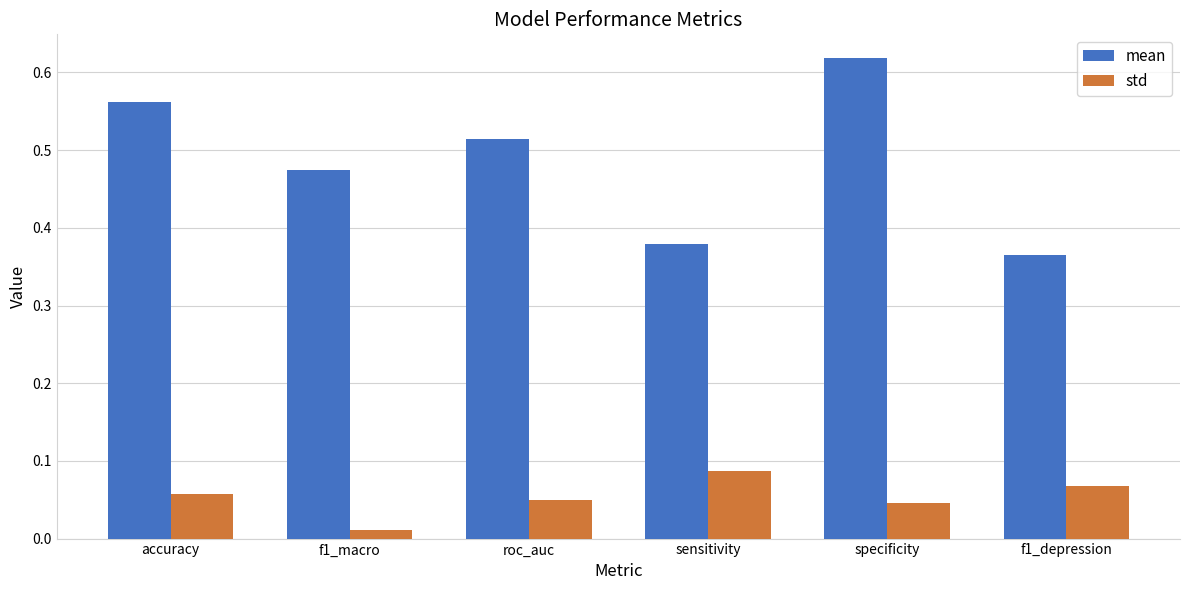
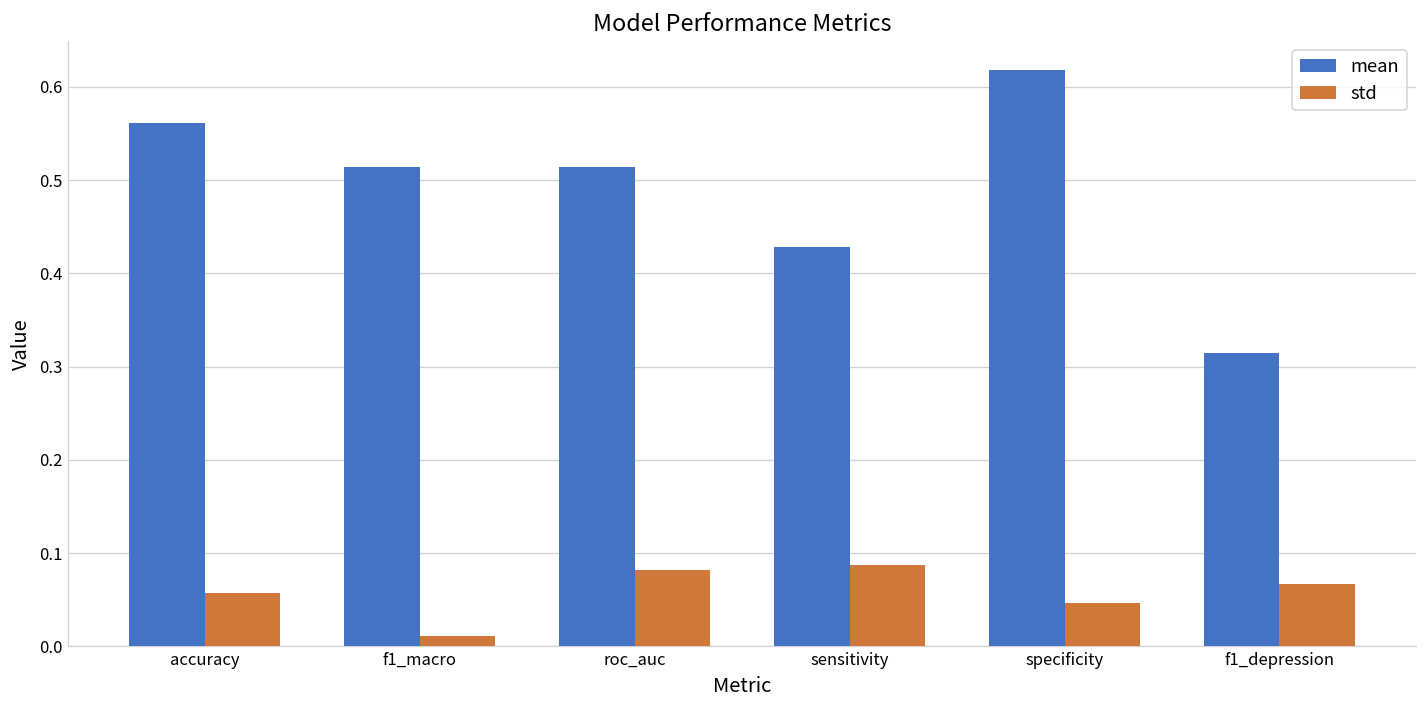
  {
    "mean": {
      "accuracy": 0.56,
-     "f1_macro": 0.48,
+     "f1_macro": 0.51,
      "roc_auc": 0.51,
-     "sensitivity": 0.38,
+     "sensitivity": 0.43,
      "specificity": 0.62,
-     "f1_depression": 0.37
+     "f1_depression": 0.31
    },
    "std": {
      "accuracy": 0.06,
      "f1_macro": 0.01,
-     "roc_auc": 0.05,
+     "roc_auc": 0.08,
      "sensitivity": 0.09,
      "specificity": 0.05,
      "f1_depression": 0.07
    }
  }
